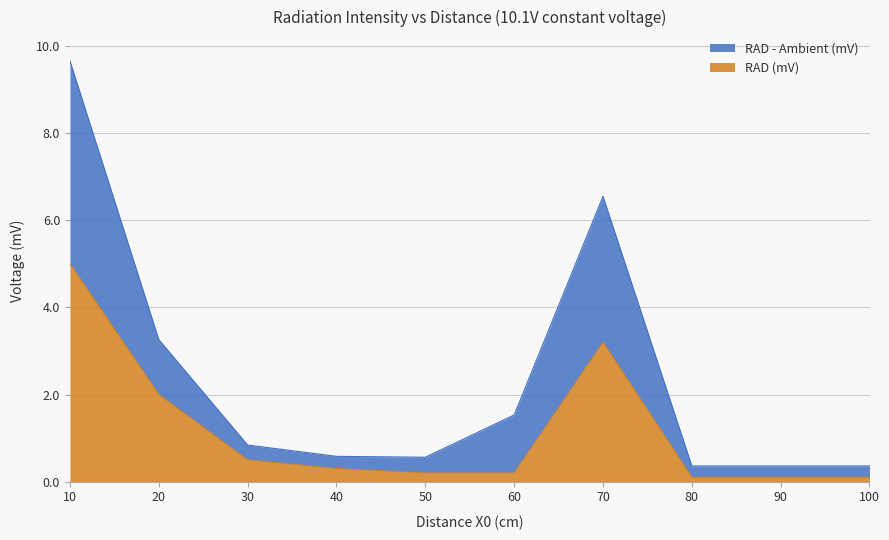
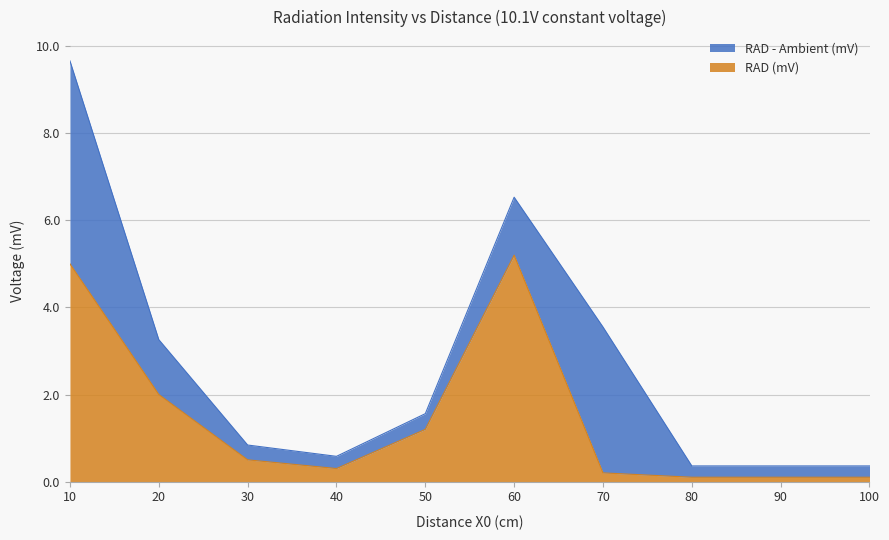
  {
    "RAD (mV)": {
      "10": 5.0,
      "20": 2.0,
      "30": 0.5,
      "40": 0.3,
-     "50": 0.2,
-     "60": 0.2,
-     "70": 3.2,
+     "50": 1.2,
+     "60": 5.2,
+     "70": 0.2,
      "80": 0.1,
      "90": 0.1,
      "100": 0.1
    },
    "RAD - Ambient (mV)": {
      "10": 4.7,
      "20": 1.3,
      "30": 0.3,
      "40": 0.3,
      "50": 0.4,
      "60": 1.3,
      "70": 3.4,
      "80": 0.3,
      "90": 0.3,
      "100": 0.3
    }
  }
